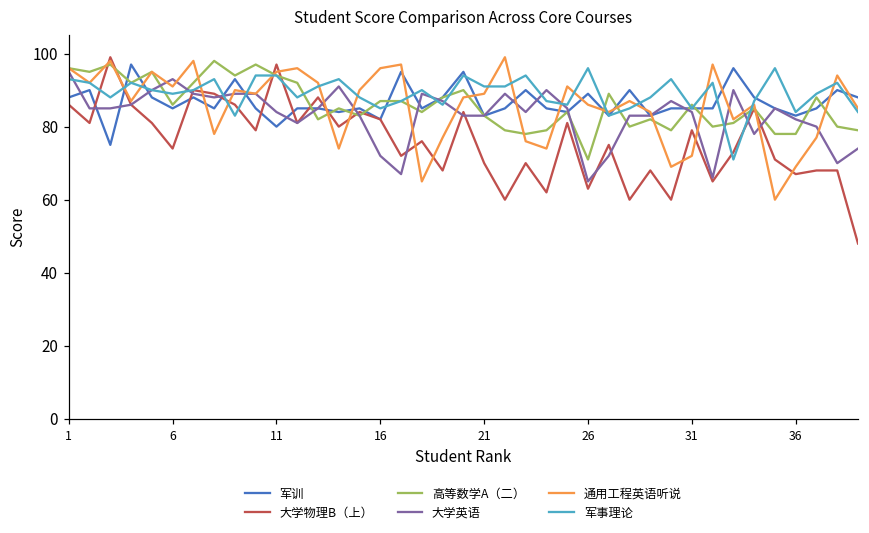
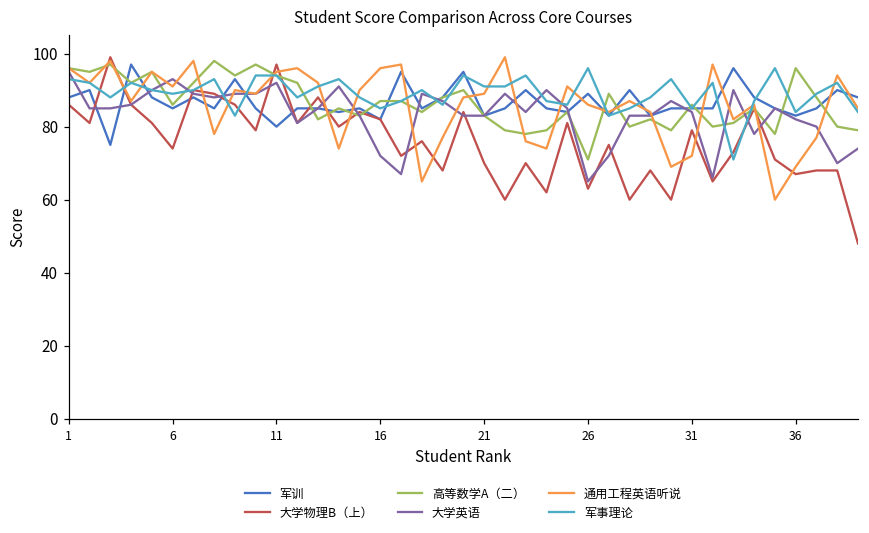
  {
    "大学物理B（上）": {
      "1": 86,
      "6": 74,
      "11": 97,
      "21": 70,
      "26": 63,
      "31": 79,
      "36": 67
    },
    "高等数学A（二）": {
      "6": 86,
      "16": 87,
      "26": 71,
      "31": 86,
-     "36": 78
+     "36": 96
    },
    "大学英语": {
      "1": 95,
      "6": 93,
-     "11": 84,
+     "11": 92,
      "16": 72,
      "26": 65,
      "31": 84,
      "36": 82
    },
    "通用工程英语听说": {
      "6": 91,
      "11": 95,
      "16": 96,
      "21": 89,
      "26": 86,
      "31": 72,
      "36": 69
    }
  }
